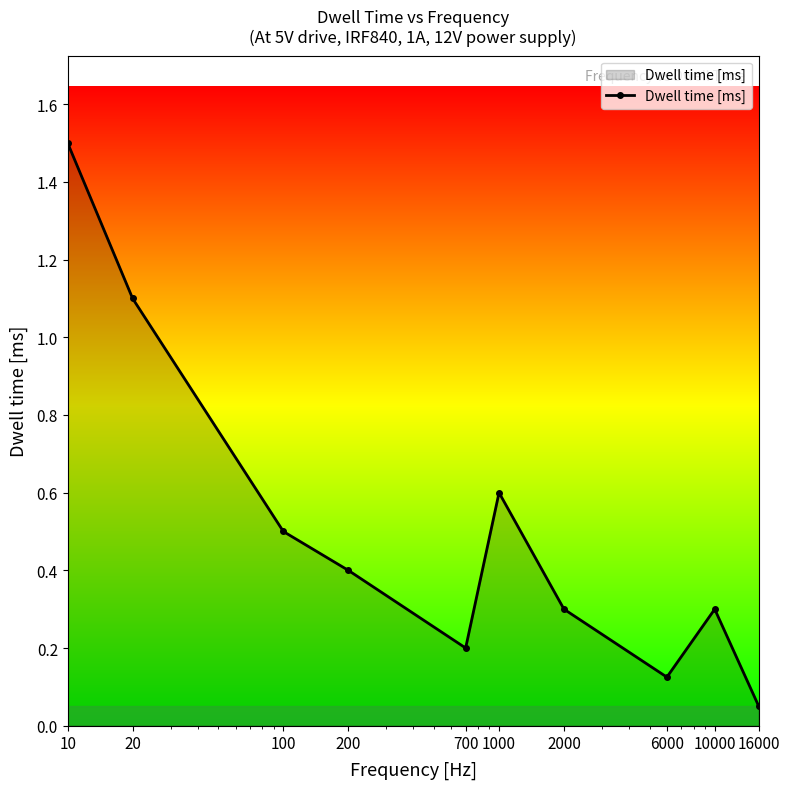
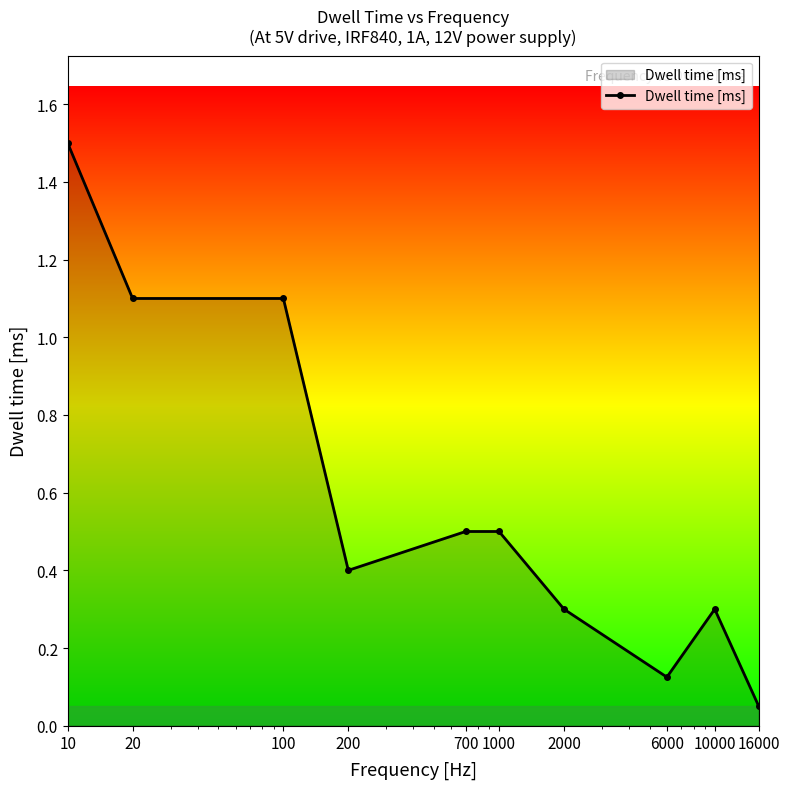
  {
    "10": 1.5,
    "20": 1.1,
-   "100": 0.5,
+   "100": 1.1,
    "200": 0.4,
-   "700": 0.2,
-   "1000": 0.6,
+   "700": 0.5,
+   "1000": 0.5,
    "2000": 0.3,
    "6000": 0.13,
    "10000": 0.3,
    "16000": 0.05
  }
